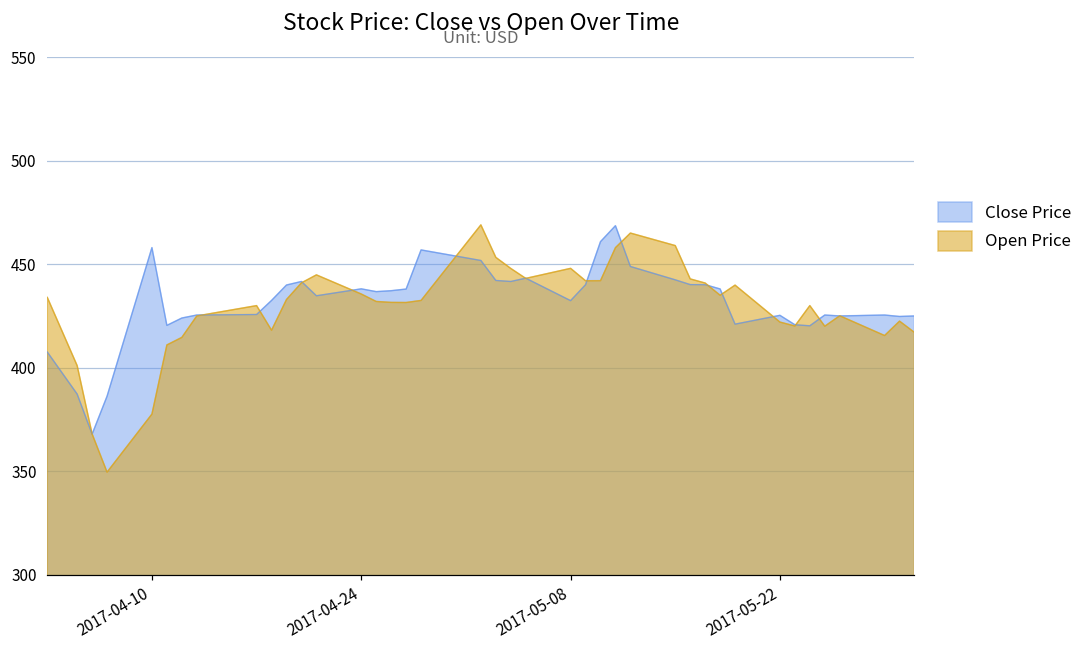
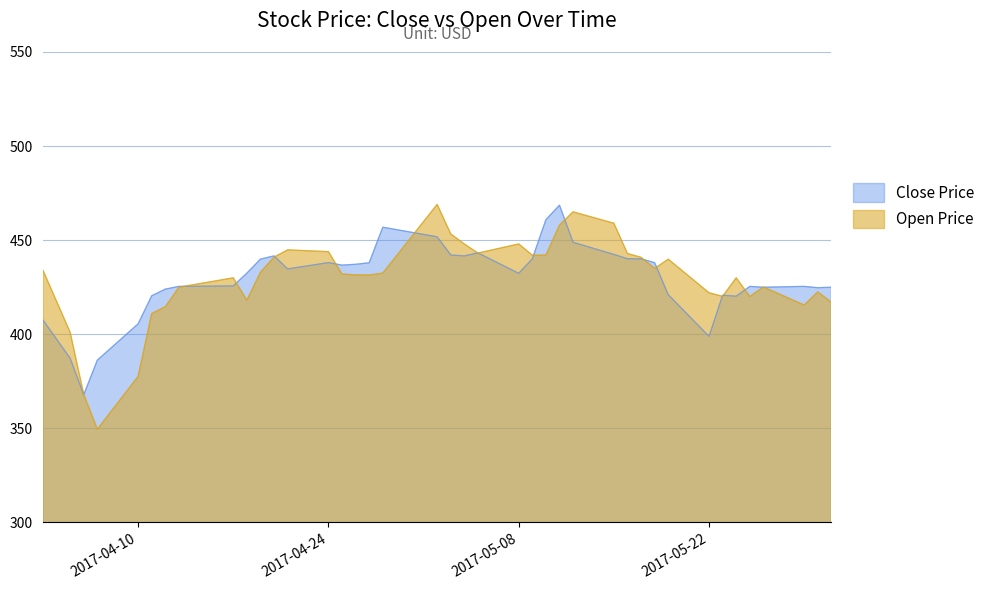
  {
    "Close Price": {
-     "2017-04-10": 458,
+     "2017-04-10": 406,
      "2017-04-24": 438,
      "2017-05-08": 432,
-     "2017-05-22": 425
+     "2017-05-22": 399
    },
    "Open Price": {
      "2017-04-10": 378,
-     "2017-04-24": 436,
+     "2017-04-24": 444,
      "2017-05-08": 448,
      "2017-05-22": 422
    }
  }
